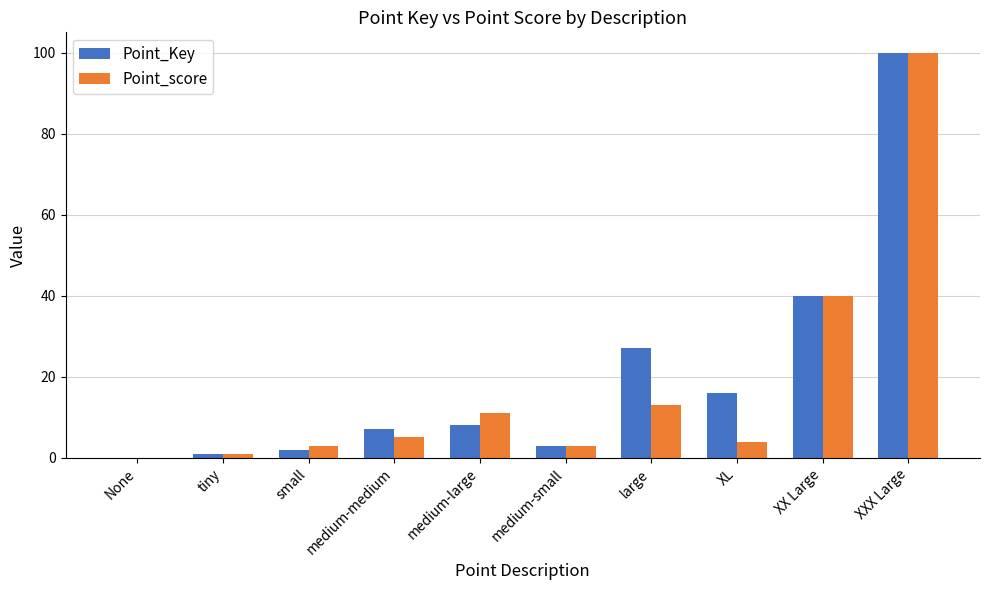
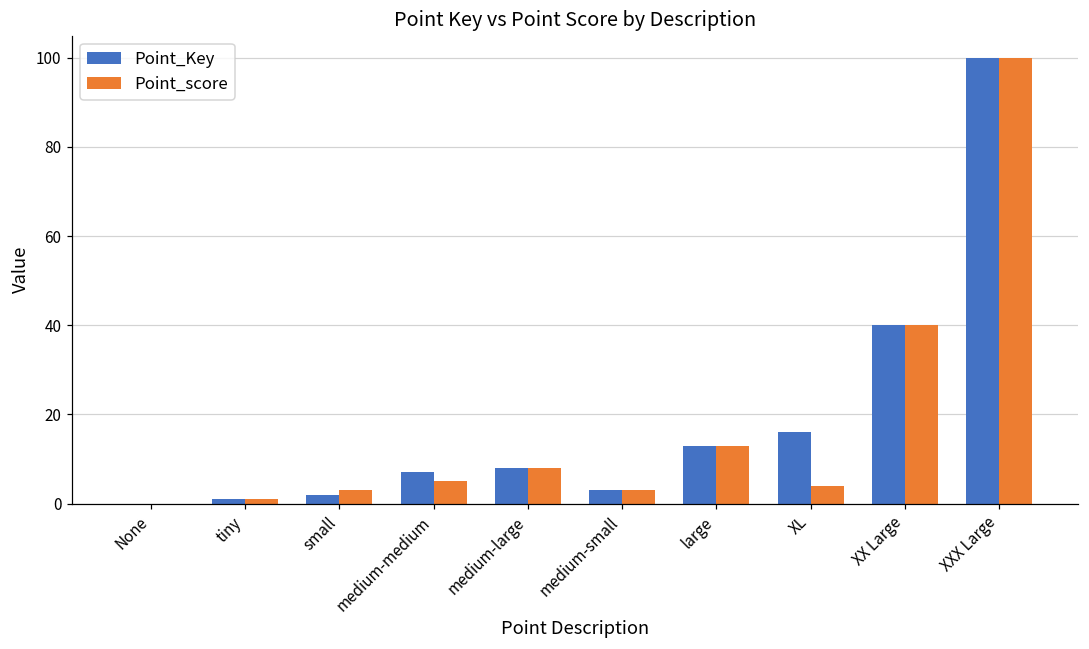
  {
    "Point_Key": {
      "None": 0,
      "tiny": 1,
      "small": 2,
      "medium-medium": 7,
      "medium-large": 8,
      "medium-small": 3,
-     "large": 27,
+     "large": 13,
      "XL": 16,
      "XX Large": 40,
      "XXX Large": 100
    },
    "Point_score": {
      "None": 0,
      "tiny": 1,
      "small": 3,
      "medium-medium": 5,
-     "medium-large": 11,
+     "medium-large": 8,
      "medium-small": 3,
      "large": 13,
      "XL": 4,
      "XX Large": 40,
      "XXX Large": 100
    }
  }
